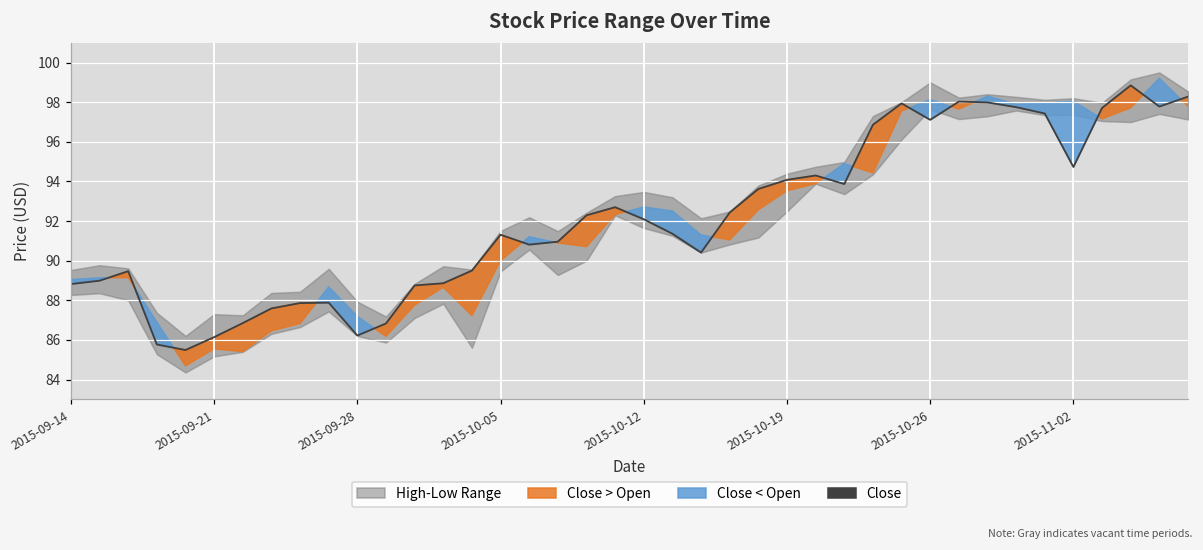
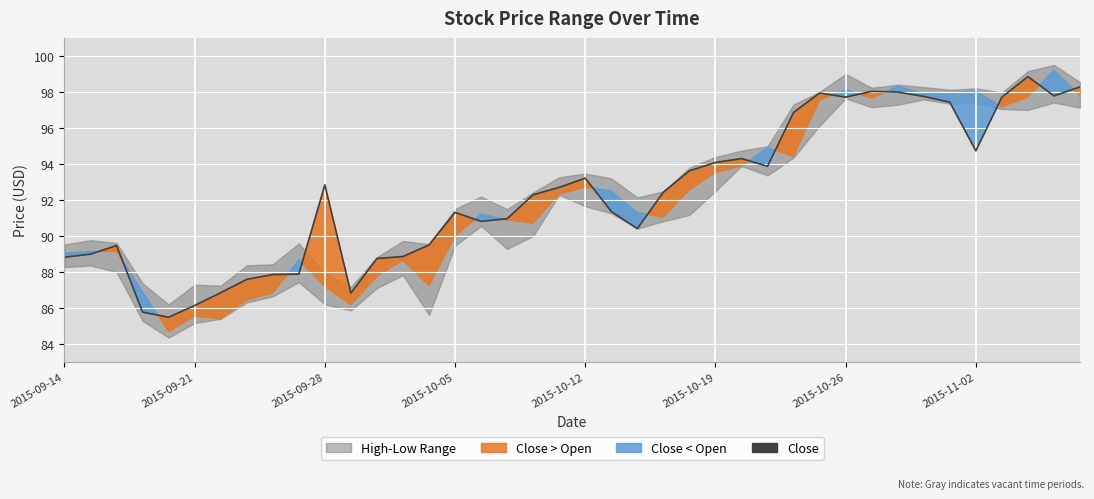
  {
    "Close": {
      "2015-09-14": 88.8,
      "2015-09-21": 86.1,
-     "2015-09-28": 86.2,
+     "2015-09-28": 92.8,
      "2015-10-05": 91.3,
-     "2015-10-12": 92.1,
+     "2015-10-12": 93.2,
      "2015-10-19": 94.1,
-     "2015-10-26": 97.1,
+     "2015-10-26": 97.7,
      "2015-11-02": 94.7
    }
  }
